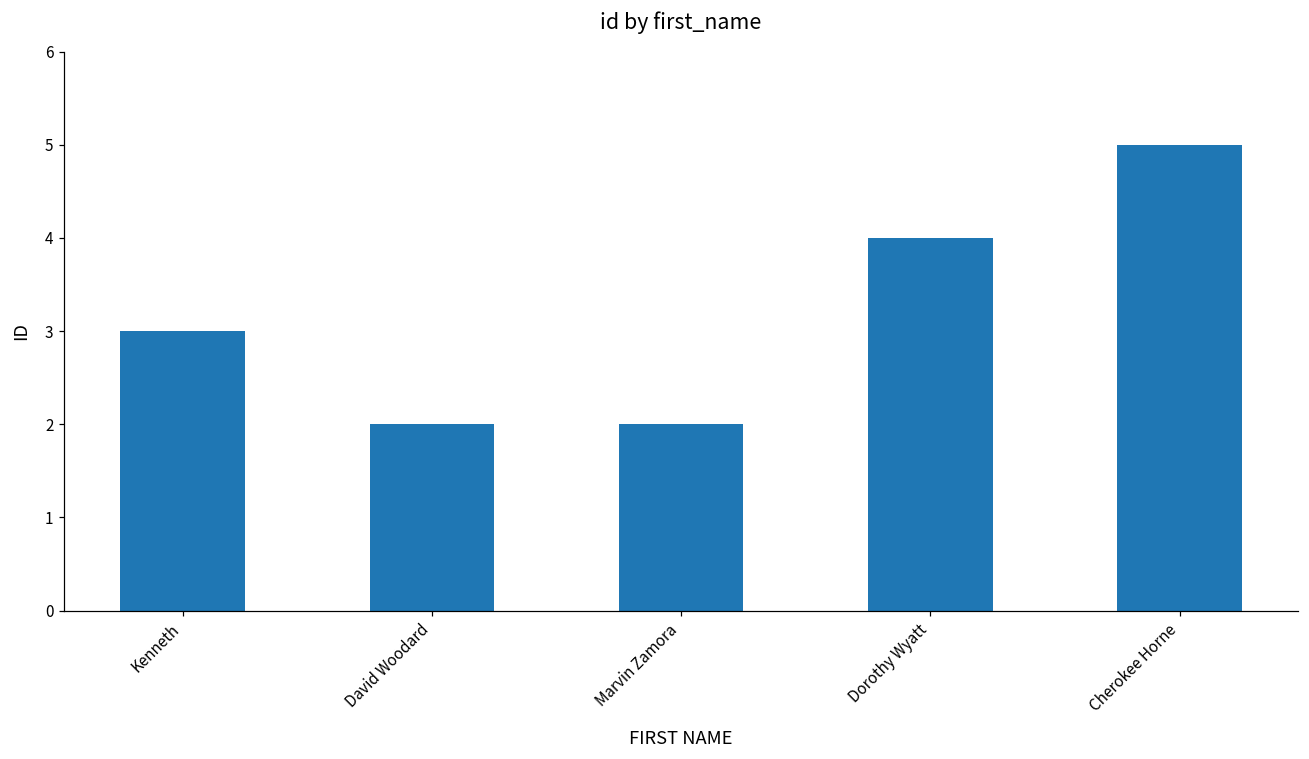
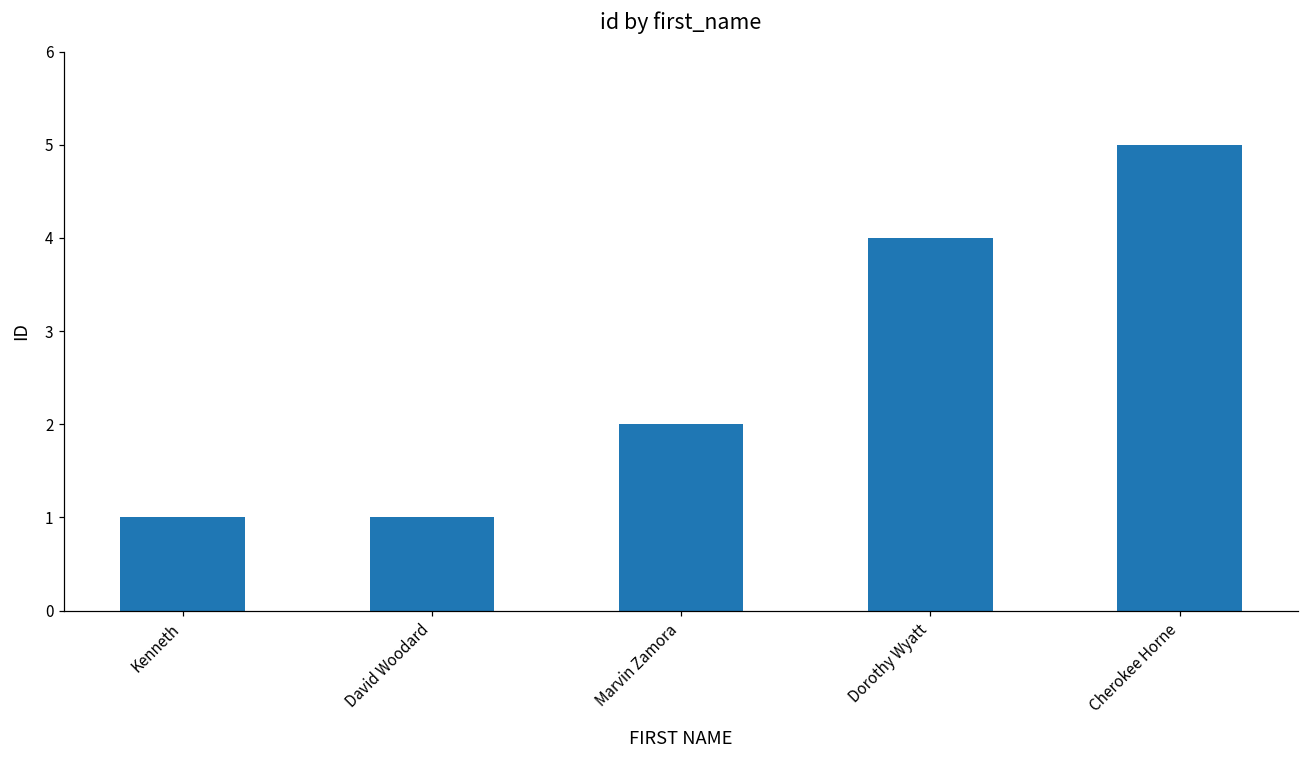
  {
-   "Kenneth": 3,
-   "David Woodard": 2,
+   "Kenneth": 1,
+   "David Woodard": 1,
    "Marvin Zamora": 2,
    "Dorothy Wyatt": 4,
    "Cherokee Horne": 5
  }
